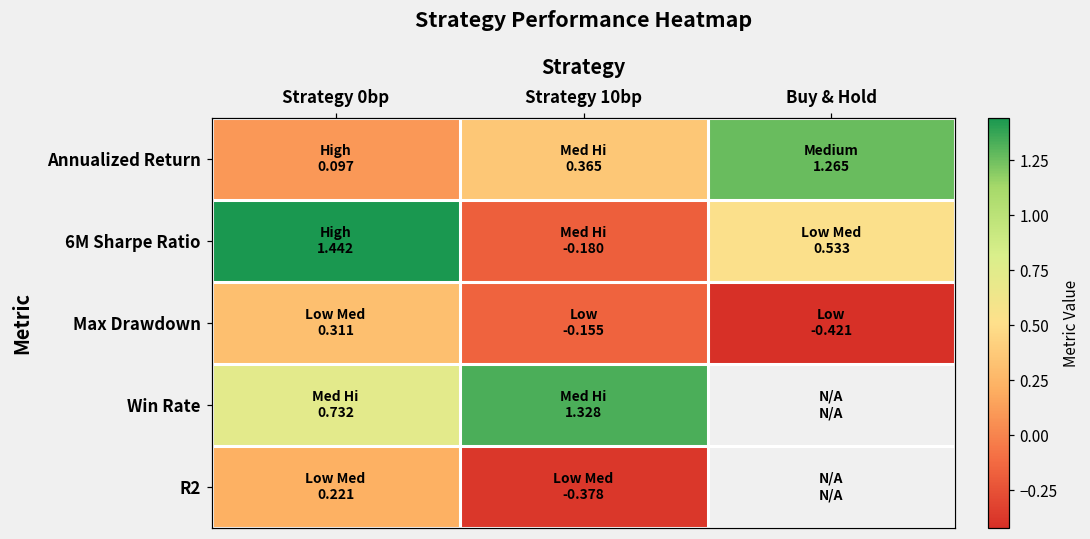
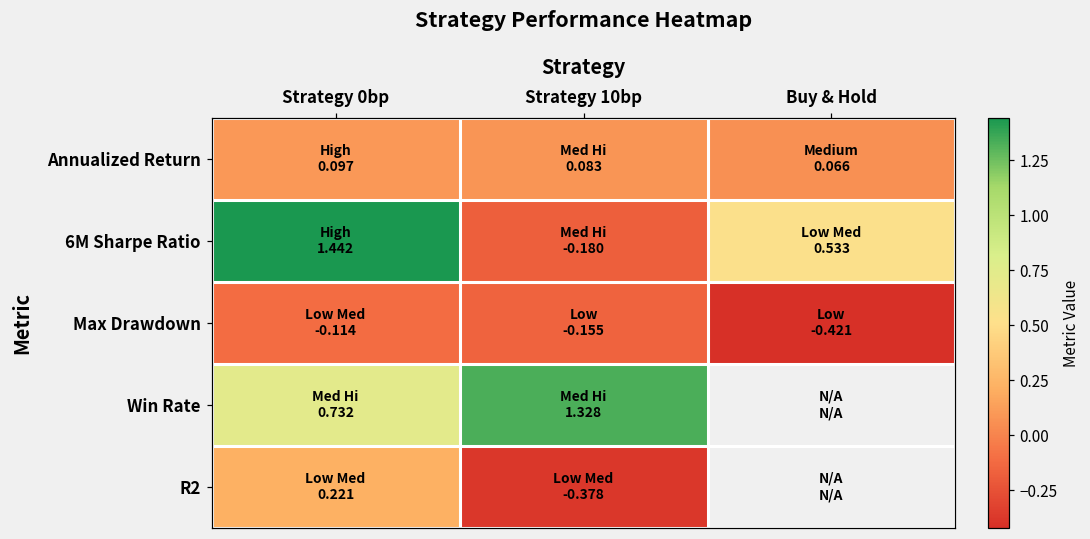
  {
    "Annualized Return": {
      "Strategy 0bp": 0.097,
-     "Strategy 10bp": 0.365,
-     "Buy & Hold": 1.265
+     "Strategy 10bp": 0.083,
+     "Buy & Hold": 0.066
    },
    "6M Sharpe Ratio": {
      "Strategy 0bp": 1.442,
      "Strategy 10bp": -0.180,
      "Buy & Hold": 0.533
    },
    "Max Drawdown": {
-     "Strategy 0bp": 0.311,
+     "Strategy 0bp": -0.114,
      "Strategy 10bp": -0.155,
      "Buy & Hold": -0.421
    },
    "Win Rate": {
      "Strategy 0bp": 0.732,
      "Strategy 10bp": 1.328
    },
    "R2": {
      "Strategy 0bp": 0.221,
      "Strategy 10bp": -0.378
    }
  }
